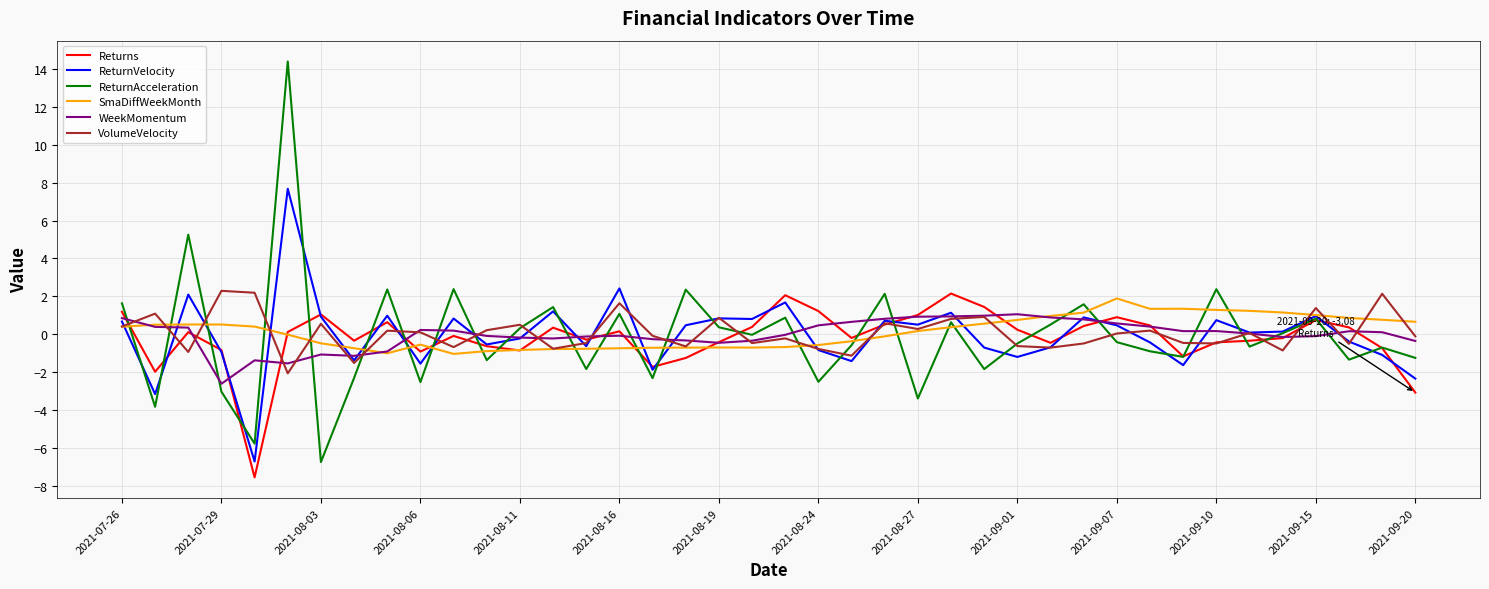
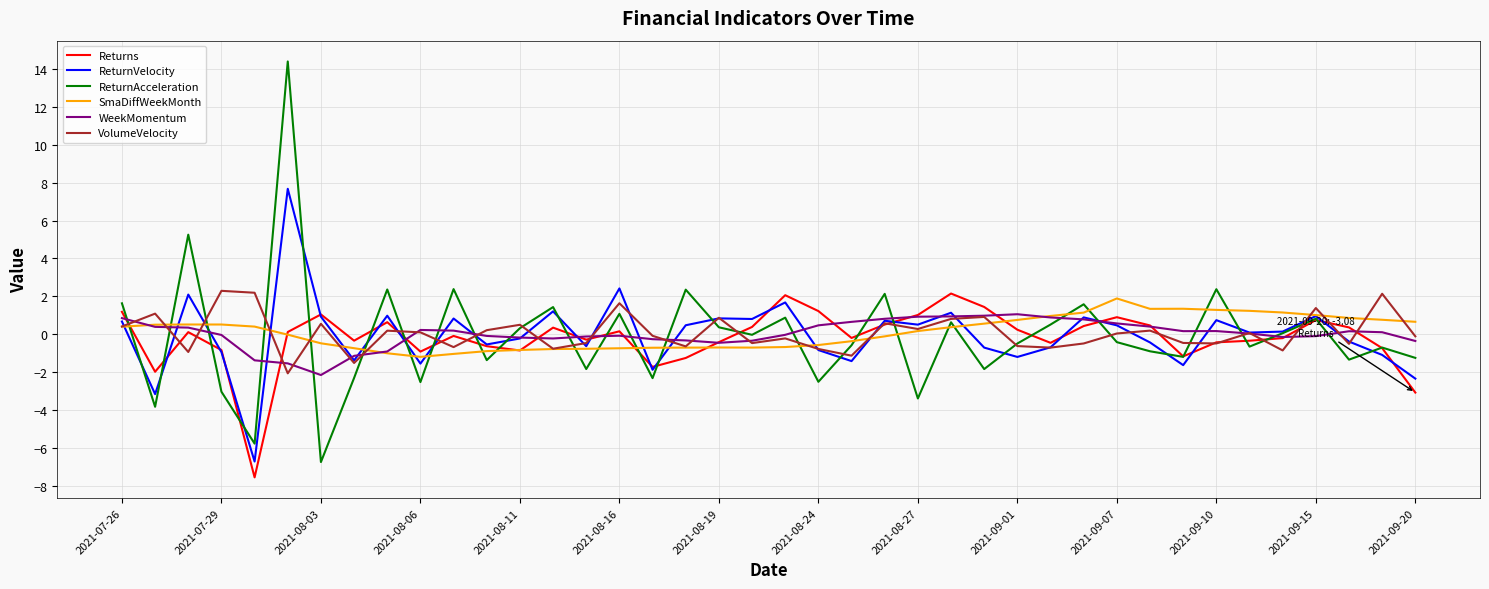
  {
    "Returns": {
      "2021-07-26": 1.2,
      "2021-08-06": -0.9,
      "2021-08-16": 0.2,
      "2021-08-24": 1.2,
      "2021-09-01": 0.2,
      "2021-09-07": 0.9,
      "2021-09-20": -3.1
    },
    "ReturnVelocity": {
      "2021-07-26": 0.7,
      "2021-08-06": -1.6,
      "2021-08-16": 2.4,
      "2021-08-27": 0.5,
      "2021-09-01": -1.2,
      "2021-09-10": 0.7,
      "2021-09-20": -2.3
    },
    "ReturnAcceleration": {
      "2021-07-26": 1.6,
      "2021-07-29": -3.0,
      "2021-08-03": -6.8,
      "2021-08-06": -2.5,
      "2021-08-11": 0.3,
      "2021-08-16": 1.1,
      "2021-08-19": 0.4,
      "2021-08-24": -2.5,
      "2021-08-27": -3.4,
      "2021-09-01": -0.5,
      "2021-09-07": -0.4,
      "2021-09-10": 2.4,
      "2021-09-20": -1.3
    },
    "SmaDiffWeekMonth": {
      "2021-07-29": 0.5,
      "2021-08-03": -0.5,
-     "2021-08-06": -0.6,
+     "2021-08-06": -1.2,
      "2021-08-16": -0.7,
      "2021-08-19": -0.7,
      "2021-08-24": -0.6,
      "2021-09-01": 0.8,
      "2021-09-07": 1.9,
      "2021-09-10": 1.3,
      "2021-09-20": 0.7
    },
    "WeekMomentum": {
      "2021-07-26": 0.8,
-     "2021-07-29": -2.6,
-     "2021-08-03": -1.1,
+     "2021-07-29": 0.0,
+     "2021-08-03": -2.2,
      "2021-08-16": -0.1,
      "2021-08-24": 0.5,
      "2021-09-01": 1.1,
      "2021-09-10": 0.2,
      "2021-09-20": -0.4
    },
    "VolumeVelocity": {
      "2021-07-29": 2.3,
      "2021-08-03": 0.5,
      "2021-08-11": 0.5,
      "2021-08-16": 1.6,
      "2021-09-01": -0.6,
      "2021-09-07": 0.0,
      "2021-09-15": 1.4,
      "2021-09-20": -0.1
    }
  }
